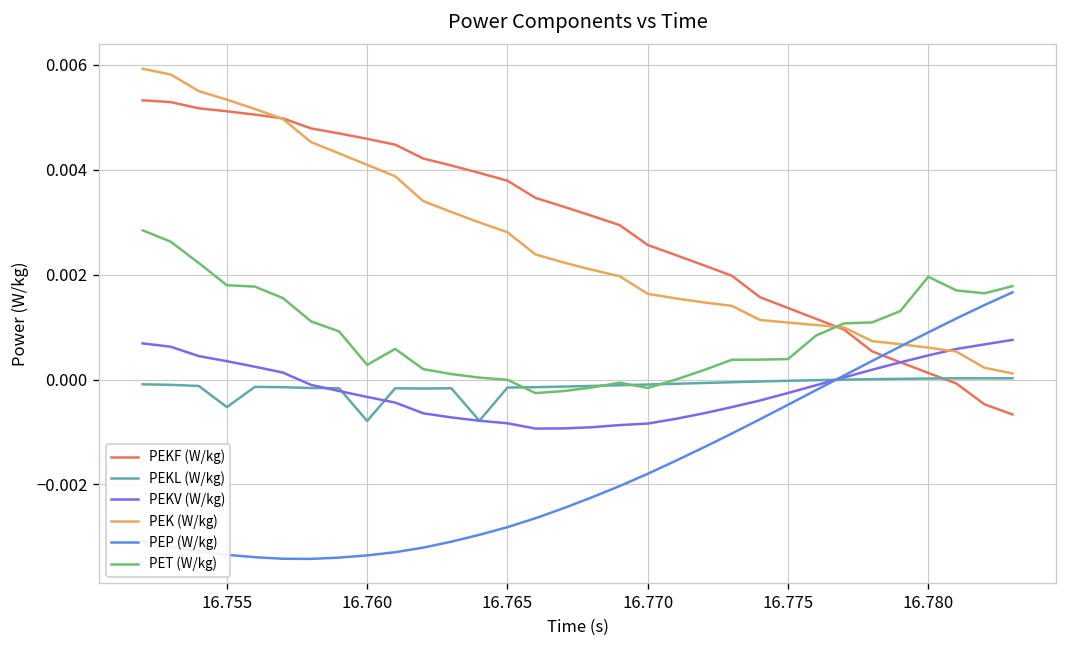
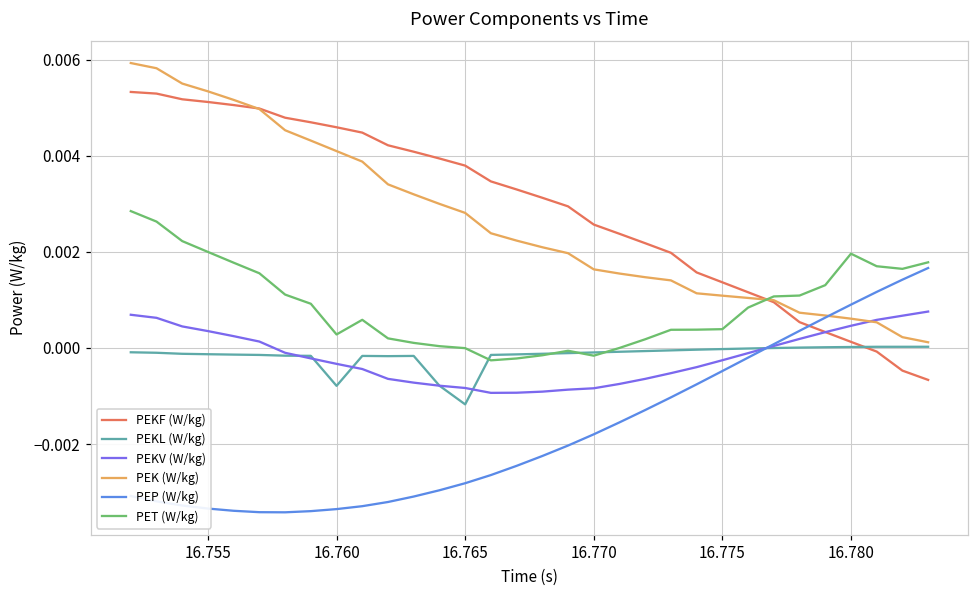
  {
    "PEKL (W/kg)": {
-     "16.755": -0.0005,
+     "16.755": -0.0001,
      "16.760": -0.0008,
-     "16.765": -0.0002,
+     "16.765": -0.0012,
      "16.770": -0.0001,
      "16.775": 0.0000,
      "16.780": 0.0000
    },
    "PET (W/kg)": {
-     "16.755": 0.0018,
+     "16.755": 0.0020,
      "16.760": 0.0003,
      "16.765": 0.0000,
      "16.770": -0.0002,
      "16.775": 0.0004,
      "16.780": 0.0020
    }
  }
